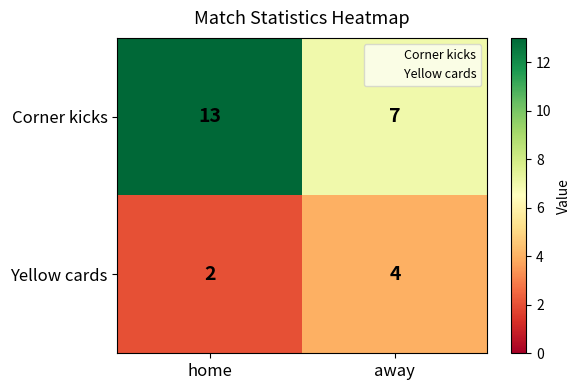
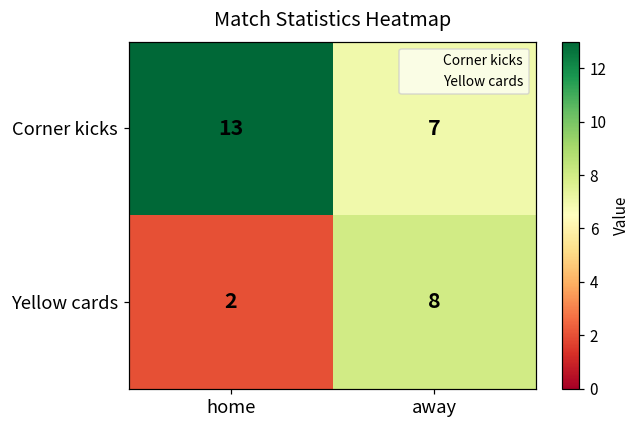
  {
    "Corner kicks": {
      "home": 13,
      "away": 7
    },
    "Yellow cards": {
      "home": 2,
-     "away": 4
+     "away": 8
    }
  }
